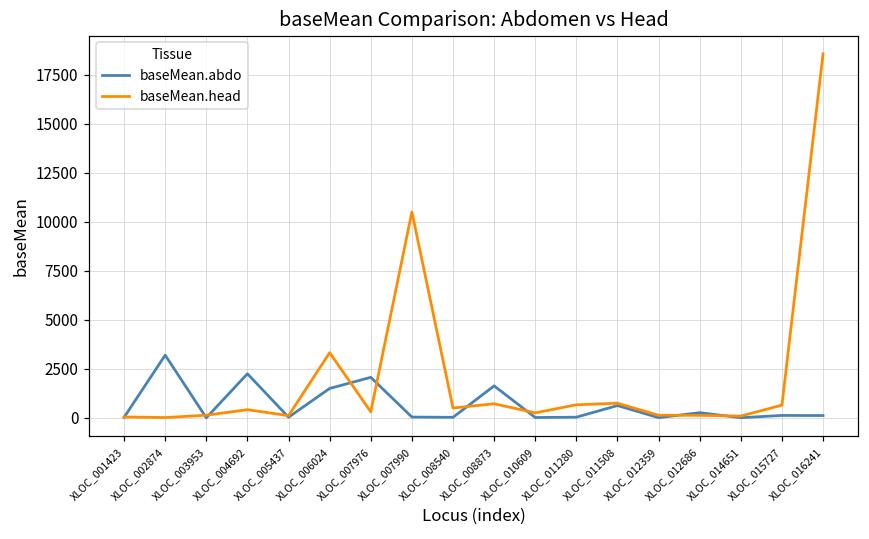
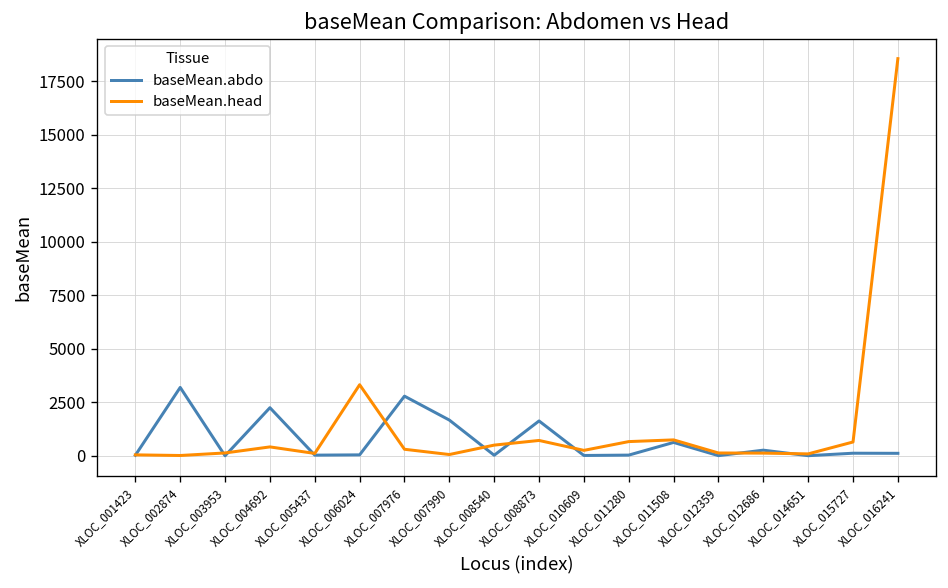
  {
    "baseMean.abdo": {
      "XLOC_002874": 3200,
      "XLOC_004692": 2200,
-     "XLOC_006024": 1500,
-     "XLOC_007976": 2100,
-     "XLOC_007990": 0,
+     "XLOC_006024": 0,
+     "XLOC_007976": 2800,
+     "XLOC_007990": 1700,
      "XLOC_008540": 0,
      "XLOC_008873": 1600,
      "XLOC_010609": 0,
      "XLOC_011280": 0,
      "XLOC_015727": 100,
      "XLOC_016241": 100
    },
    "baseMean.head": {
      "XLOC_002874": 0,
      "XLOC_004692": 400,
      "XLOC_006024": 3300,
      "XLOC_007976": 300,
-     "XLOC_007990": 10500,
+     "XLOC_007990": 100,
      "XLOC_008540": 500,
      "XLOC_008873": 700,
      "XLOC_010609": 300,
      "XLOC_011280": 700,
      "XLOC_015727": 600,
      "XLOC_016241": 18600
    }
  }
